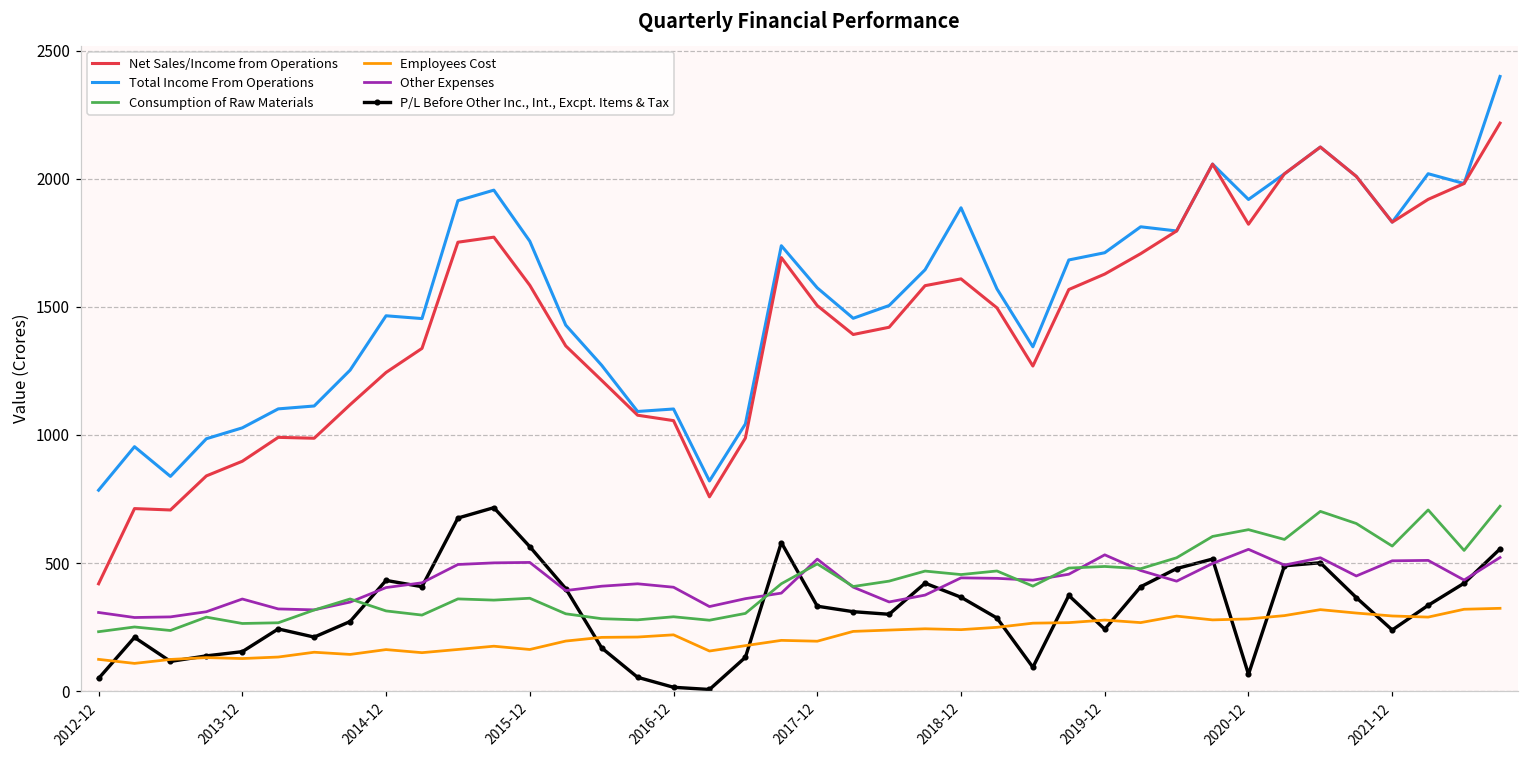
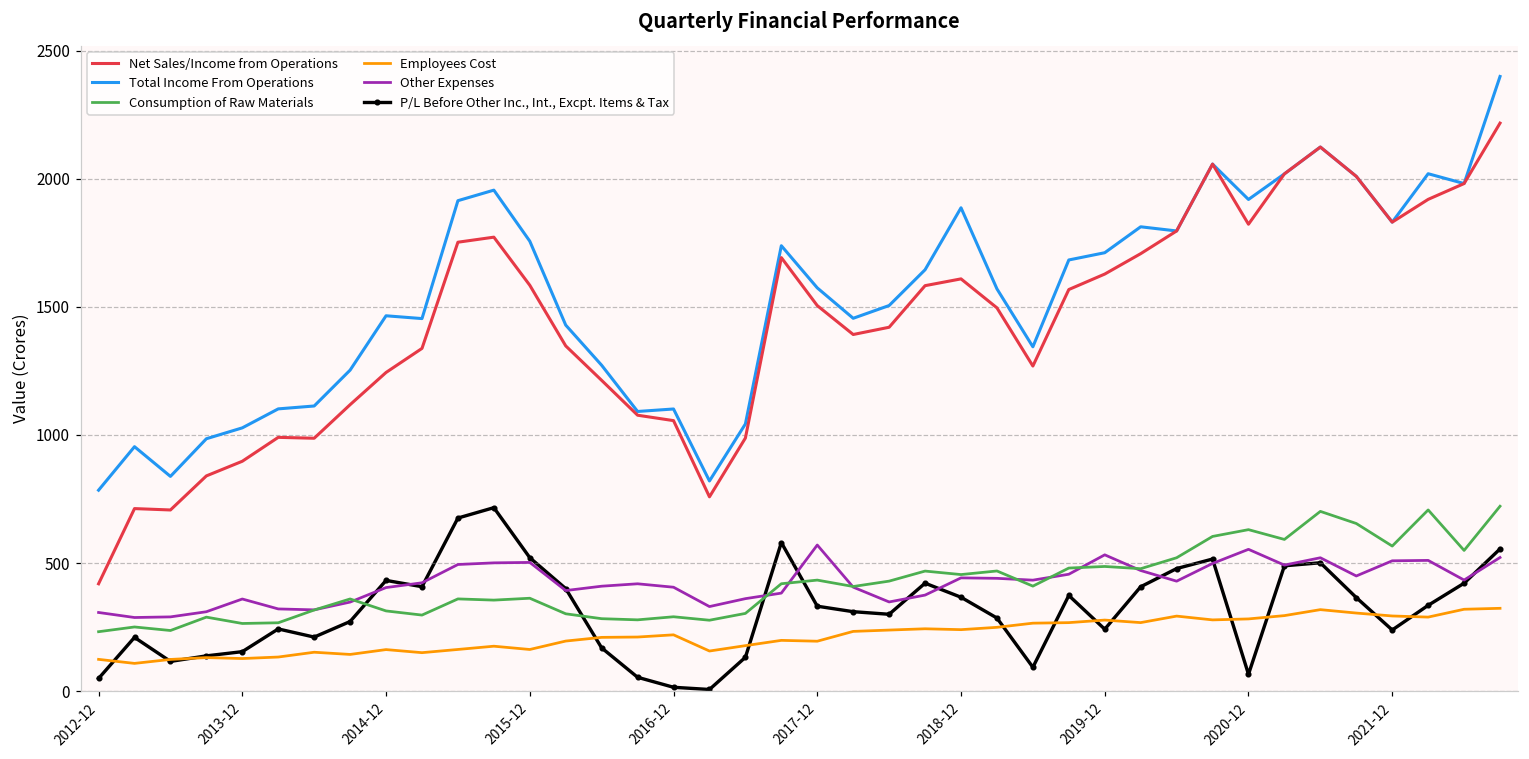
  {
    "Net Sales/Income from Operations": {
      "2012-12": 420,
      "2013-12": 900,
      "2014-12": 1240,
      "2015-12": 1580,
      "2016-12": 1060,
      "2017-12": 1500,
      "2018-12": 1610,
      "2019-12": 1630,
      "2020-12": 1820
    },
    "Total Income From Operations": {
      "2012-12": 780,
      "2013-12": 1030,
      "2014-12": 1460,
      "2015-12": 1760,
      "2016-12": 1100,
      "2017-12": 1570,
      "2018-12": 1890,
      "2019-12": 1710,
      "2020-12": 1920
    },
    "Consumption of Raw Materials": {
      "2012-12": 230,
      "2013-12": 260,
      "2014-12": 310,
      "2015-12": 360,
      "2016-12": 290,
-     "2017-12": 500,
+     "2017-12": 430,
      "2018-12": 450,
      "2019-12": 490,
      "2020-12": 630,
      "2021-12": 570
    },
    "Employees Cost": {
      "2012-12": 120,
      "2013-12": 130,
      "2014-12": 160,
      "2015-12": 160,
      "2016-12": 220,
      "2017-12": 190,
      "2018-12": 240,
      "2019-12": 280,
      "2020-12": 280,
      "2021-12": 290
    },
    "Other Expenses": {
      "2012-12": 310,
      "2013-12": 360,
      "2014-12": 400,
      "2015-12": 500,
      "2016-12": 410,
-     "2017-12": 520,
+     "2017-12": 570,
      "2018-12": 440,
      "2019-12": 530,
      "2020-12": 550,
      "2021-12": 510
    },
    "P/L Before Other Inc., Int., Excpt. Items & Tax": {
      "2012-12": 50,
      "2013-12": 150,
      "2014-12": 430,
-     "2015-12": 560,
+     "2015-12": 520,
      "2016-12": 20,
      "2017-12": 330,
      "2018-12": 370,
      "2019-12": 240,
      "2020-12": 70,
      "2021-12": 240
    }
  }
